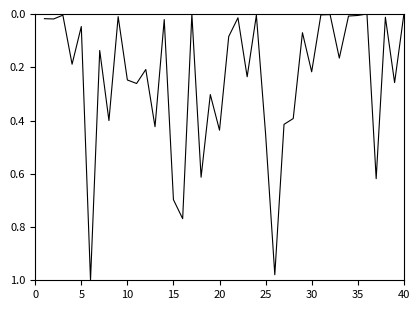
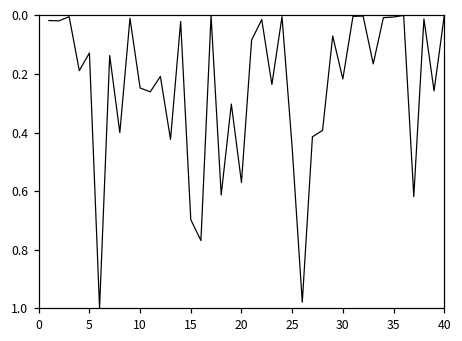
  {
-   "5": 0.05,
+   "5": 0.13,
    "10": 0.25,
    "15": 0.70,
-   "20": 0.44,
+   "20": 0.57,
    "25": 0.45,
    "30": 0.22,
    "35": 0.01,
    "40": 0.00
  }
